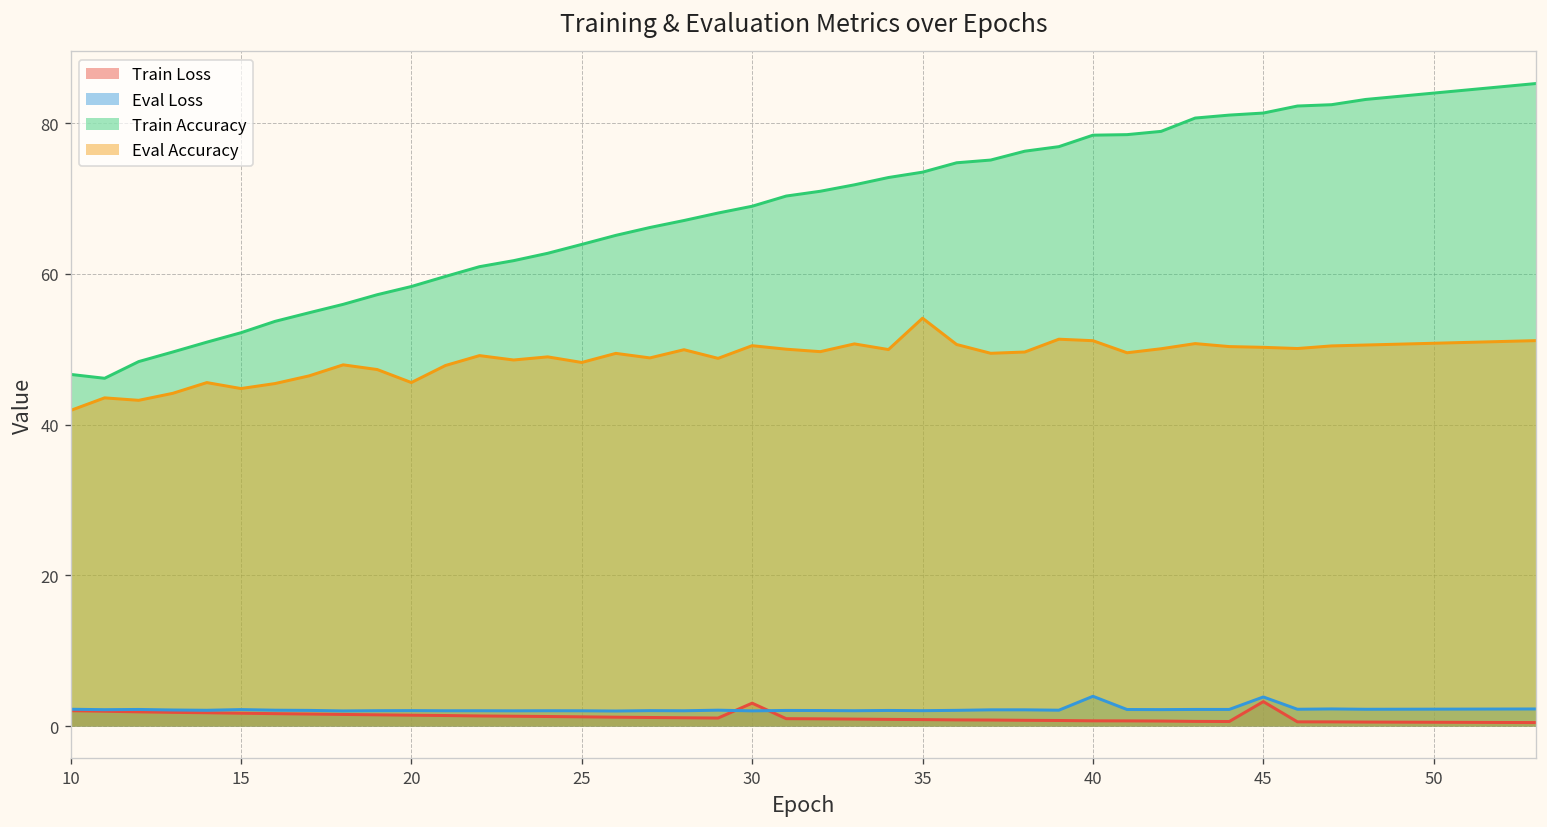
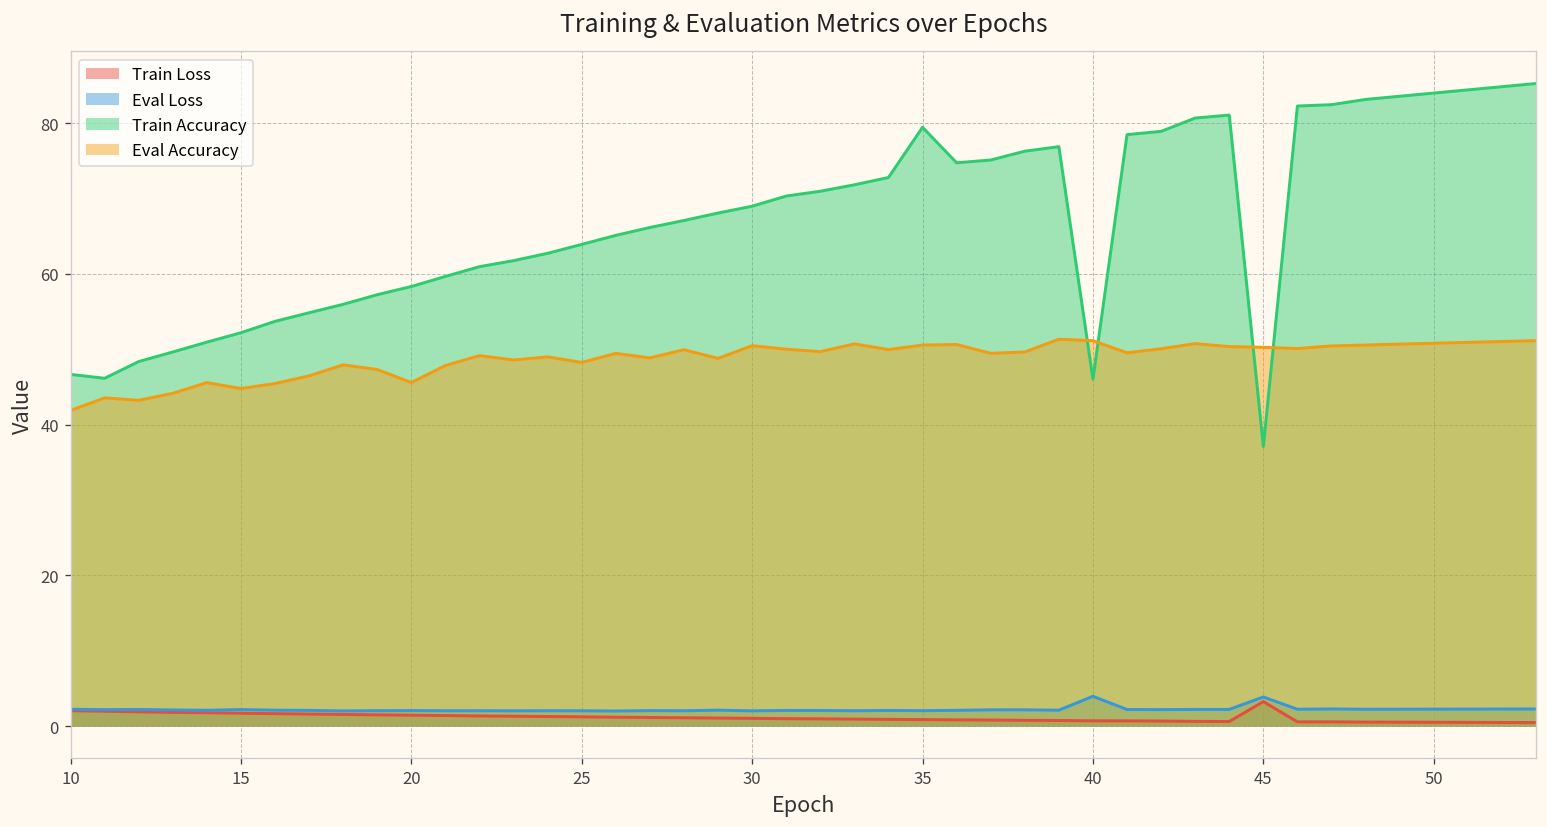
  {
    "Train Loss": {
      "15": 2,
      "20": 1,
      "25": 1,
-     "30": 3,
+     "30": 1,
      "35": 1,
      "40": 1,
      "45": 3
    },
    "Eval Loss": {
      "15": 2,
      "20": 2,
      "25": 2,
      "30": 2,
      "35": 2,
      "40": 4,
      "45": 4
    },
    "Train Accuracy": {
      "10": 47,
      "15": 52,
      "20": 58,
      "25": 64,
      "30": 69,
-     "35": 73,
-     "40": 78,
-     "45": 81
+     "35": 79,
+     "40": 46,
+     "45": 37
    },
    "Eval Accuracy": {
      "10": 42,
      "15": 45,
      "20": 46,
      "25": 48,
      "30": 50,
-     "35": 54,
+     "35": 51,
      "40": 51,
      "45": 50
    }
  }
